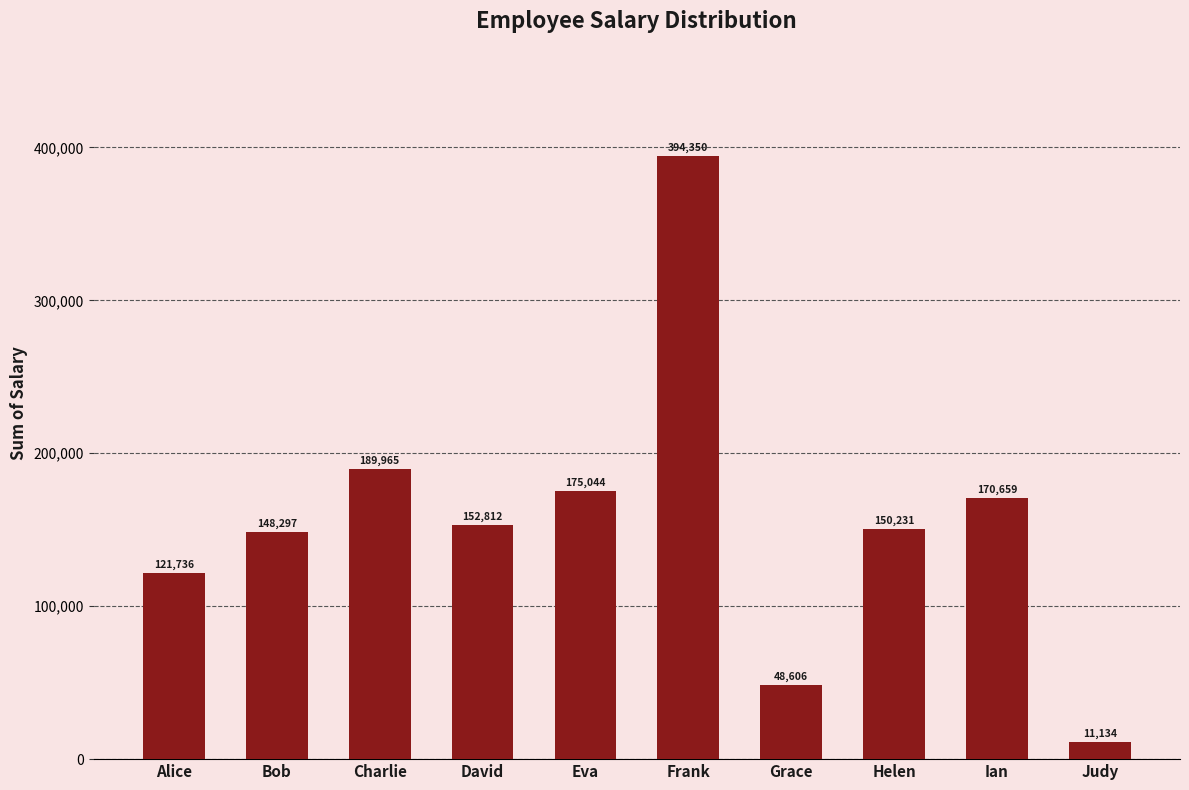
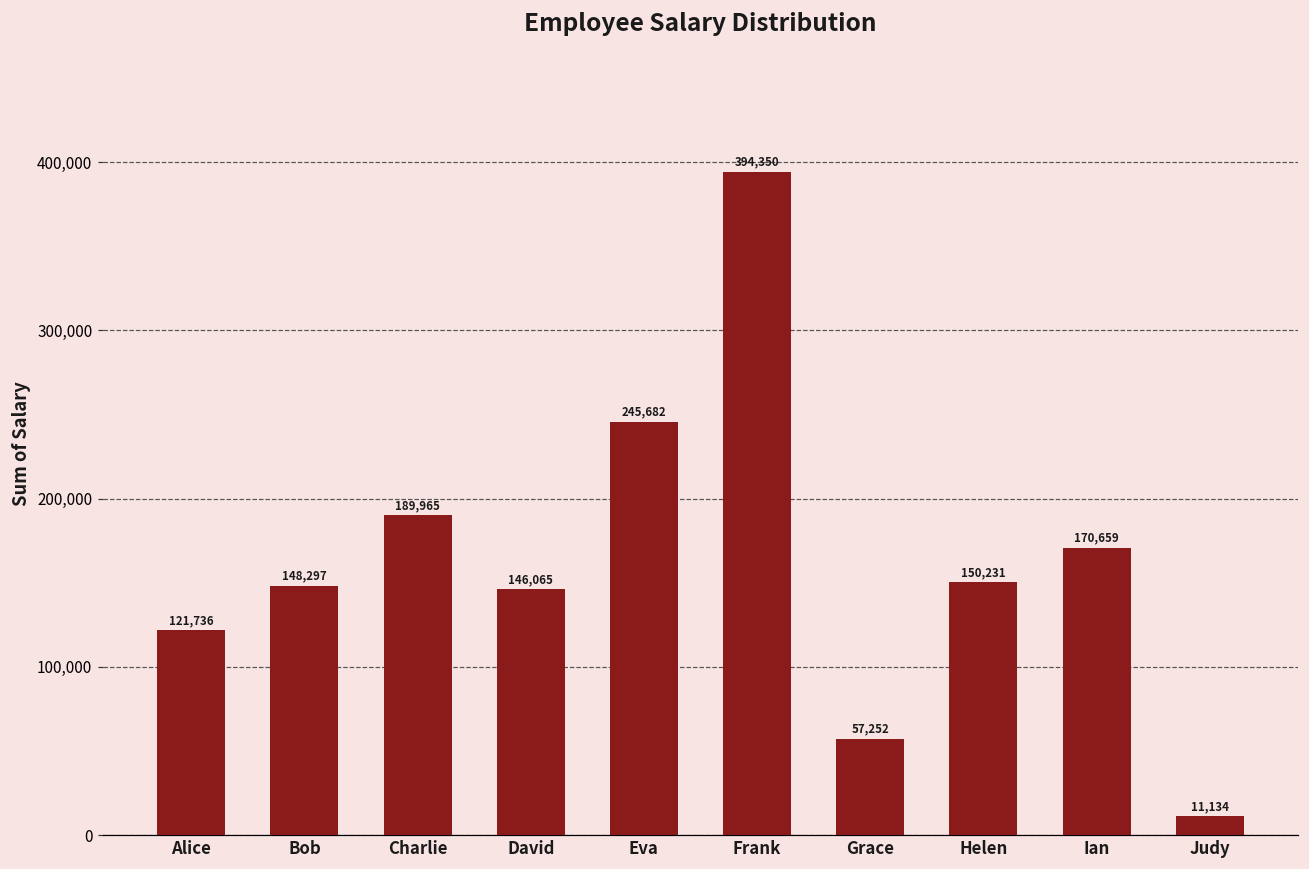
  {
    "Alice": "121,736",
    "Bob": "148,297",
    "Charlie": "189,965",
-   "David": "152,812",
-   "Eva": "175,044",
+   "David": "146,065",
+   "Eva": "245,682",
    "Frank": "394,350",
-   "Grace": "48,606",
+   "Grace": "57,252",
    "Helen": "150,231",
    "Ian": "170,659",
    "Judy": "11,134"
  }
